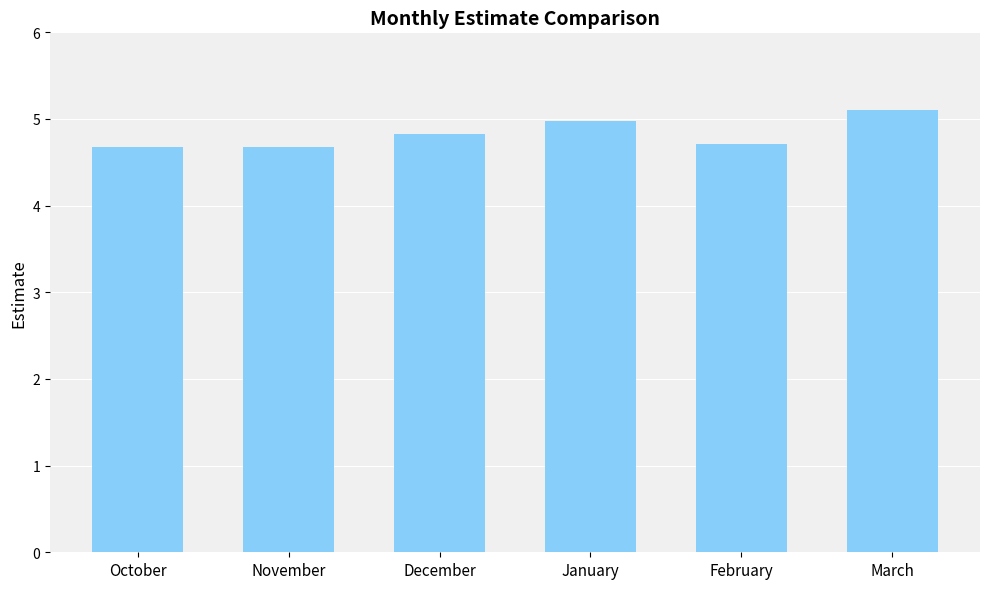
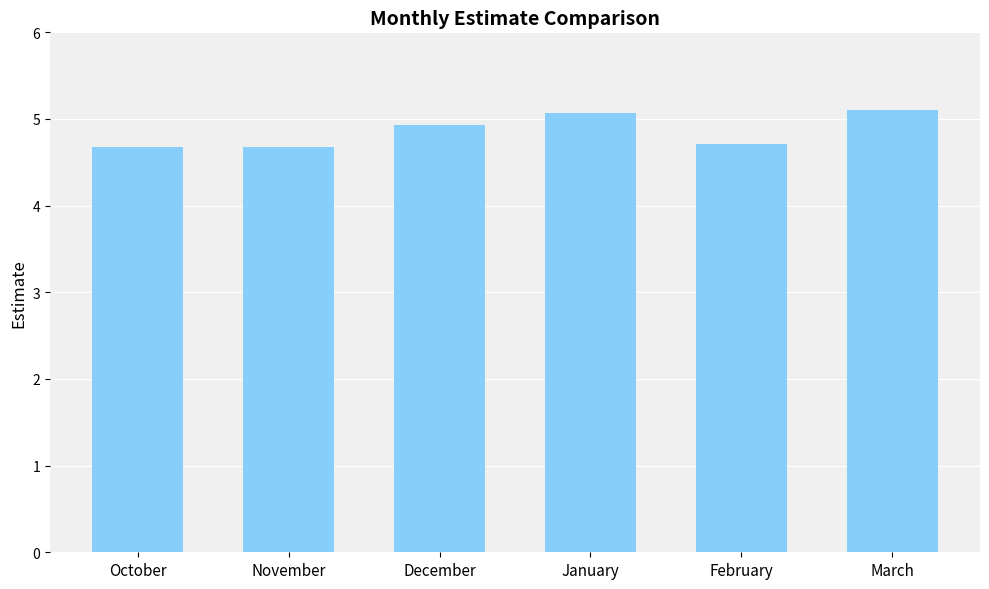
  {
    "October": 4.7,
    "November": 4.7,
-   "December": 4.8,
-   "January": 5.0,
+   "December": 4.9,
+   "January": 5.1,
    "February": 4.7,
    "March": 5.1
  }
